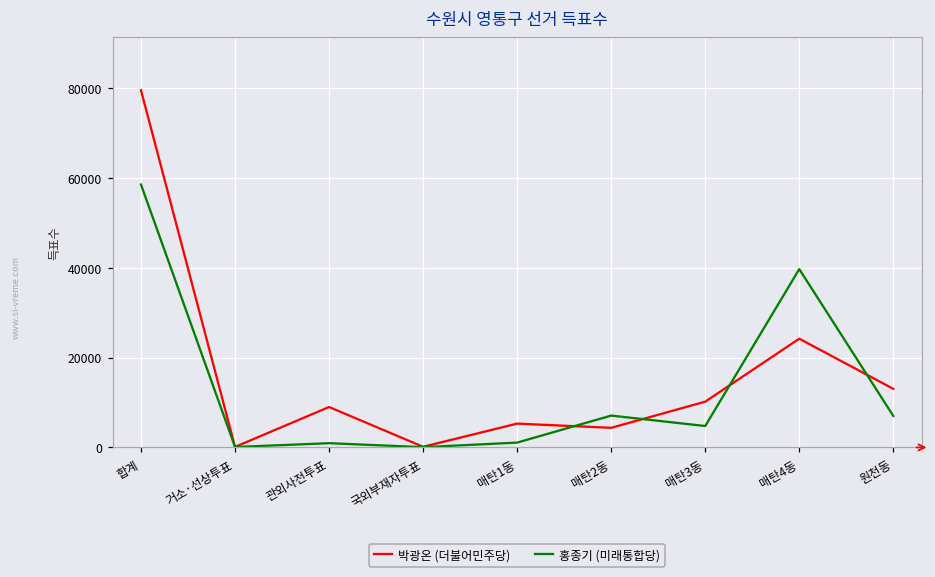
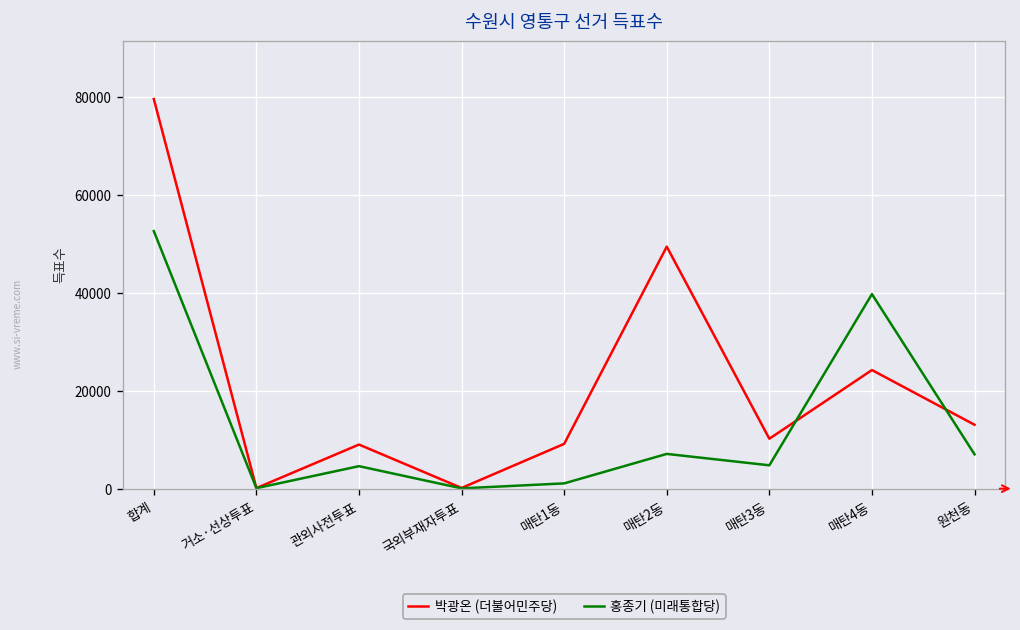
  {
    "박광온 (더불어민주당)": {
      "합계": 80000,
      "관외사전투표": 9000,
-     "매탄1동": 5000,
-     "매탄2동": 4000,
+     "매탄1동": 9000,
+     "매탄2동": 49000,
      "매탄3동": 10000,
      "매탄4동": 24000,
      "원천동": 13000
    },
    "홍종기 (미래통합당)": {
-     "합계": 59000,
-     "관외사전투표": 1000,
+     "합계": 53000,
+     "관외사전투표": 5000,
      "매탄1동": 1000,
      "매탄2동": 7000,
      "매탄3동": 5000,
      "매탄4동": 40000,
      "원천동": 7000
    }
  }
